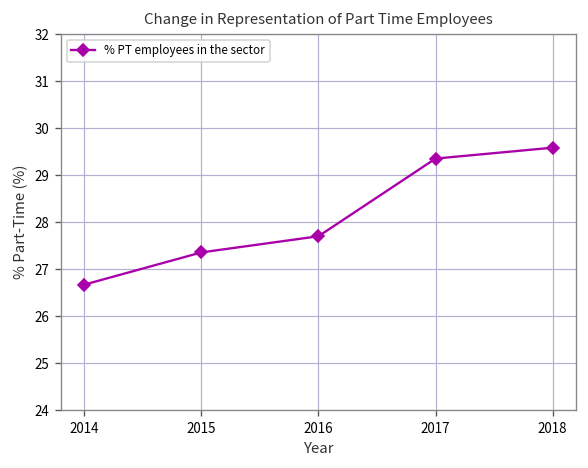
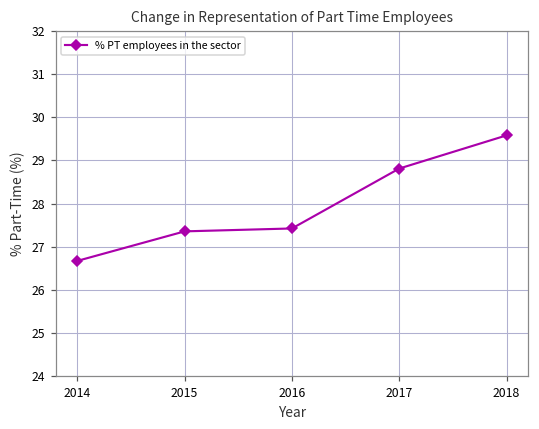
  {
    "2014": 26.7,
    "2015": 27.4,
-   "2016": 27.7,
-   "2017": 29.3,
+   "2016": 27.4,
+   "2017": 28.8,
    "2018": 29.6
  }
